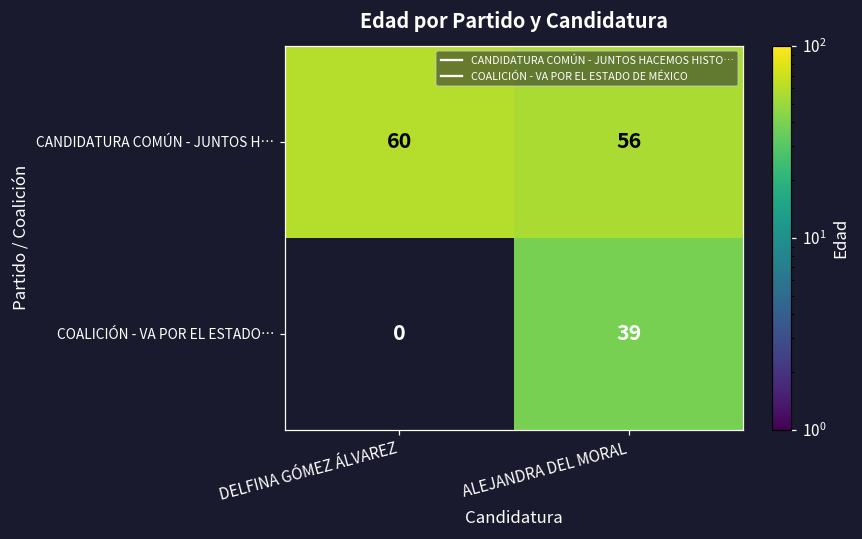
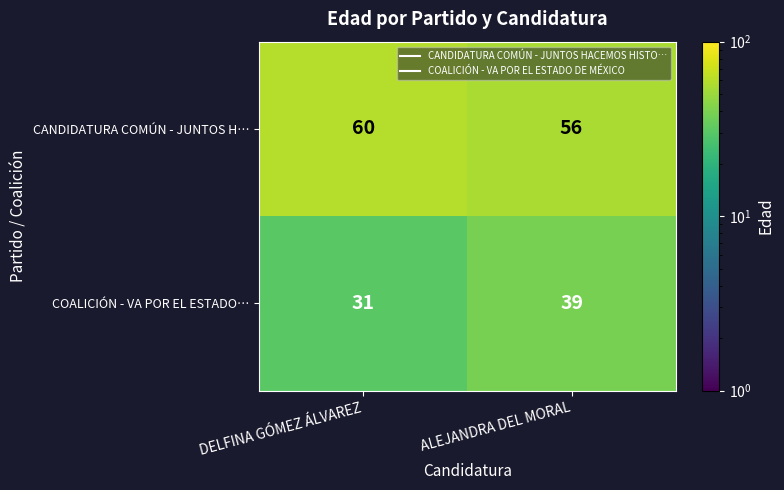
  {
    "CANDIDATURA COMÚN - JUNTOS H…": {
      "DELFINA GÓMEZ ÁLVAREZ": 60,
      "ALEJANDRA DEL MORAL": 56
    },
    "COALICIÓN - VA POR EL ESTADO…": {
-     "DELFINA GÓMEZ ÁLVAREZ": 0,
+     "DELFINA GÓMEZ ÁLVAREZ": 31,
      "ALEJANDRA DEL MORAL": 39
    }
  }
